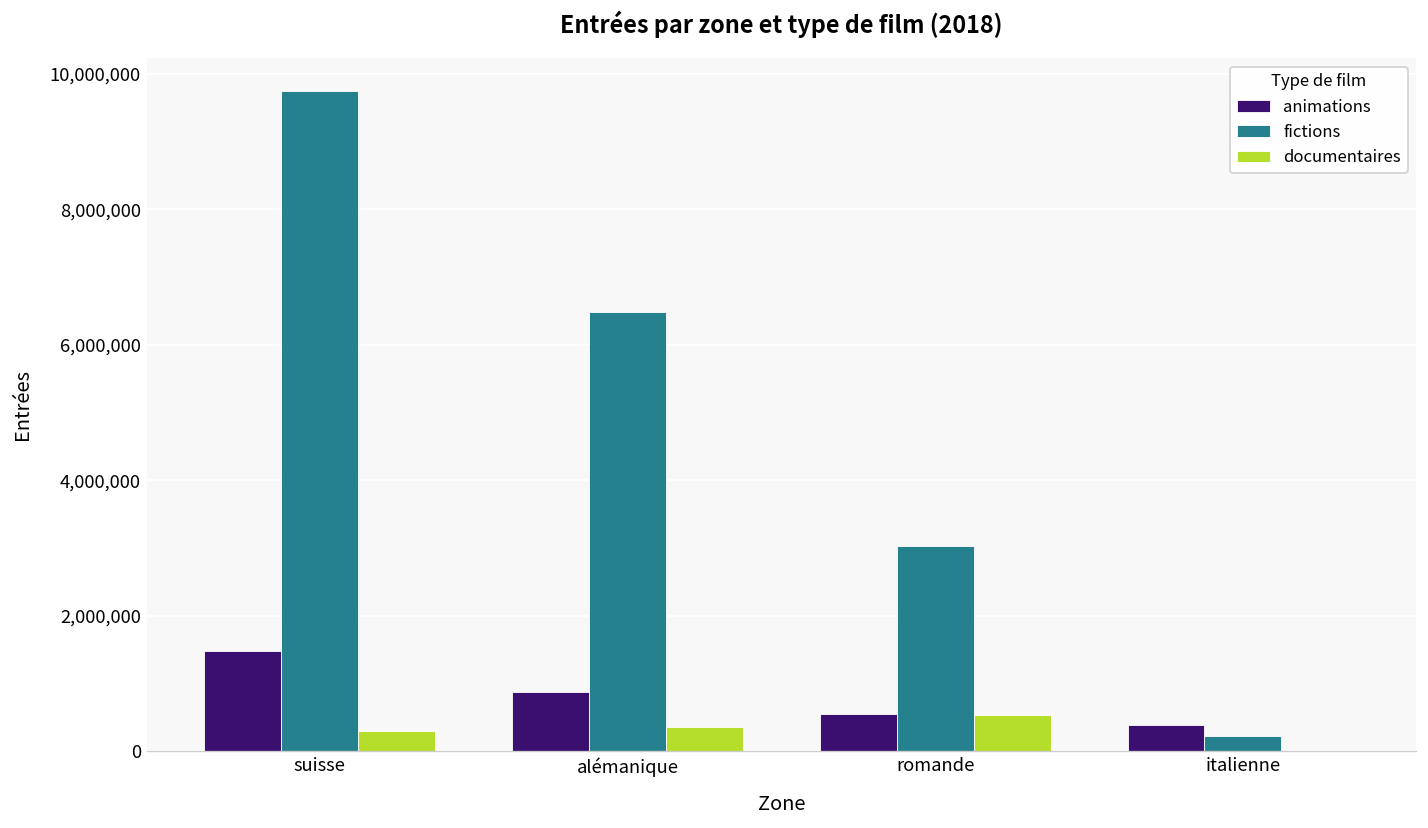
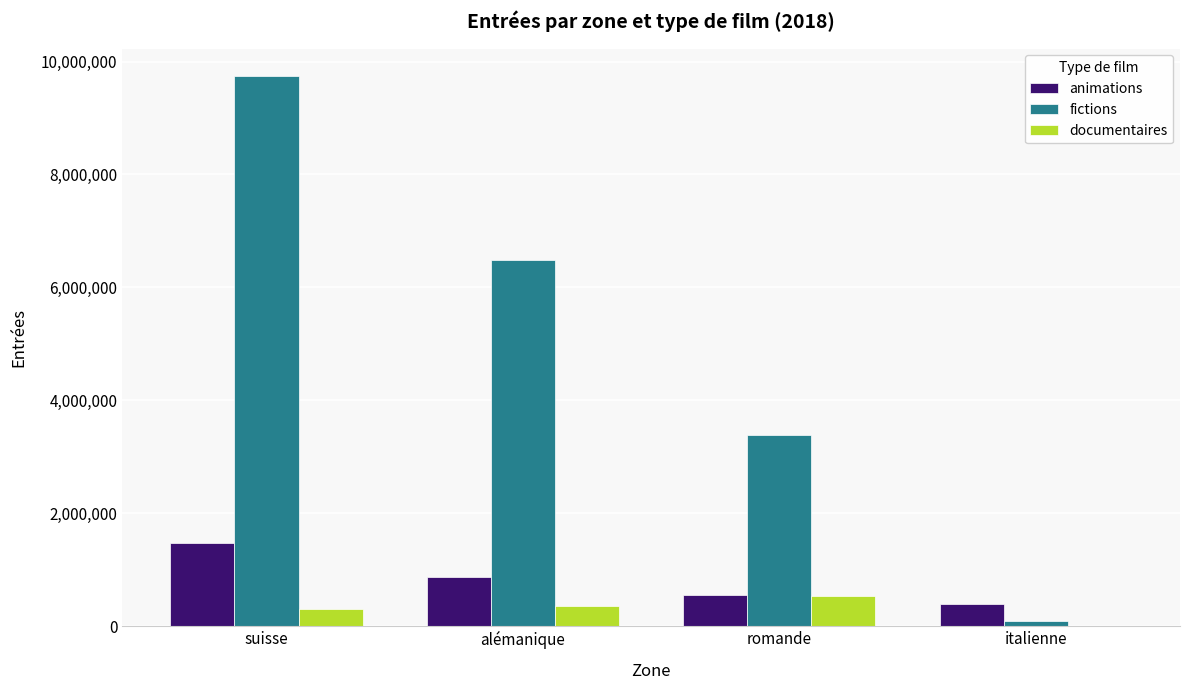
  {
    "animations": {
      "suisse": "1,500,000",
      "alémanique": "900,000",
      "romande": "600,000",
      "italienne": "400,000"
    },
    "fictions": {
      "suisse": "9,700,000",
      "alémanique": "6,500,000",
-     "romande": "3,000,000",
-     "italienne": "200,000"
+     "romande": "3,400,000",
+     "italienne": "100,000"
    },
    "documentaires": {
      "suisse": "300,000",
      "alémanique": "400,000",
      "romande": "500,000"
    }
  }
